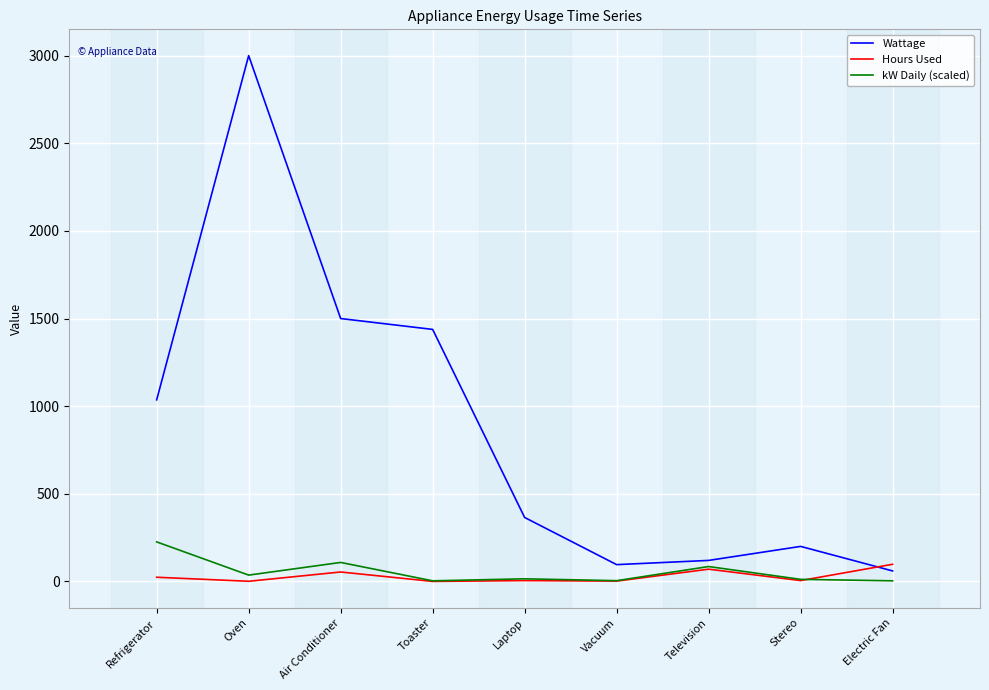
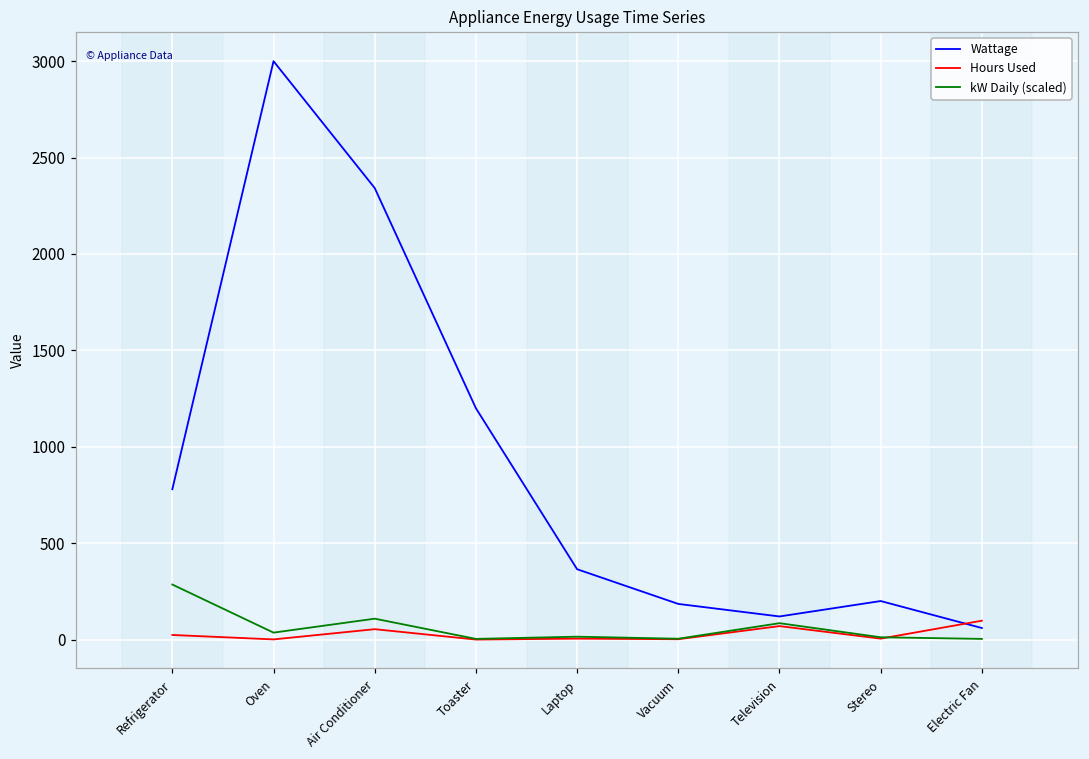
  {
    "Wattage": {
-     "Refrigerator": 1040,
+     "Refrigerator": 780,
      "Oven": 3000,
-     "Air Conditioner": 1500,
-     "Toaster": 1440,
+     "Air Conditioner": 2340,
+     "Toaster": 1200,
      "Laptop": 370,
-     "Vacuum": 100,
+     "Vacuum": 190,
      "Television": 120,
      "Stereo": 200,
      "Electric Fan": 60
    },
    "Hours Used": {
      "Refrigerator": 20,
      "Oven": 0,
      "Air Conditioner": 50,
      "Television": 70,
      "Electric Fan": 100
    },
    "kW Daily (scaled)": {
-     "Refrigerator": 230,
+     "Refrigerator": 290,
      "Oven": 40,
      "Air Conditioner": 110,
      "Television": 90,
      "Electric Fan": 0
    }
  }
